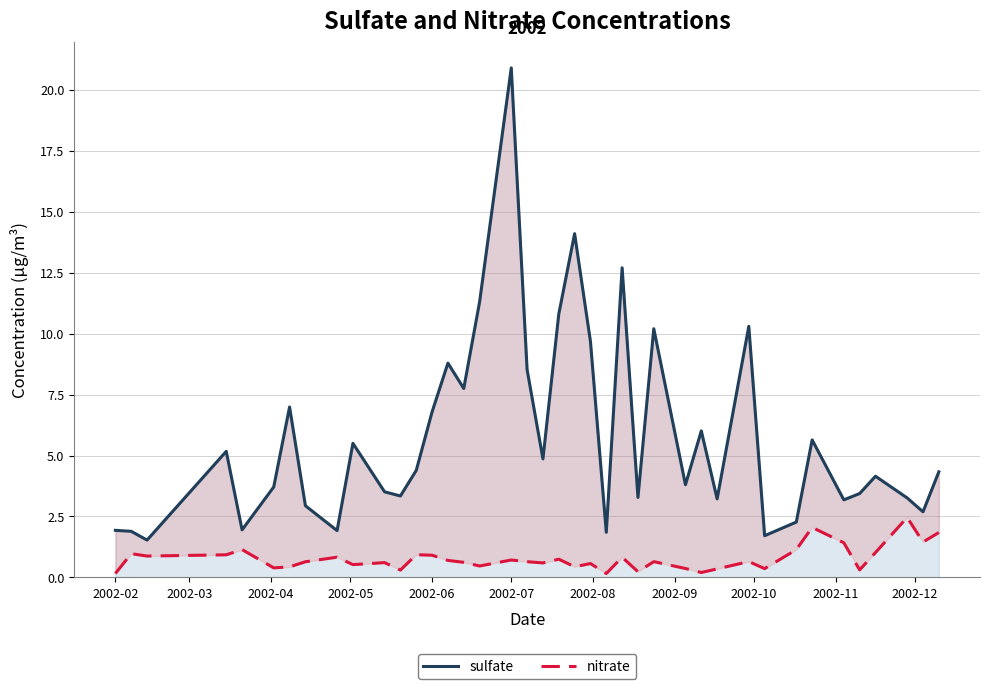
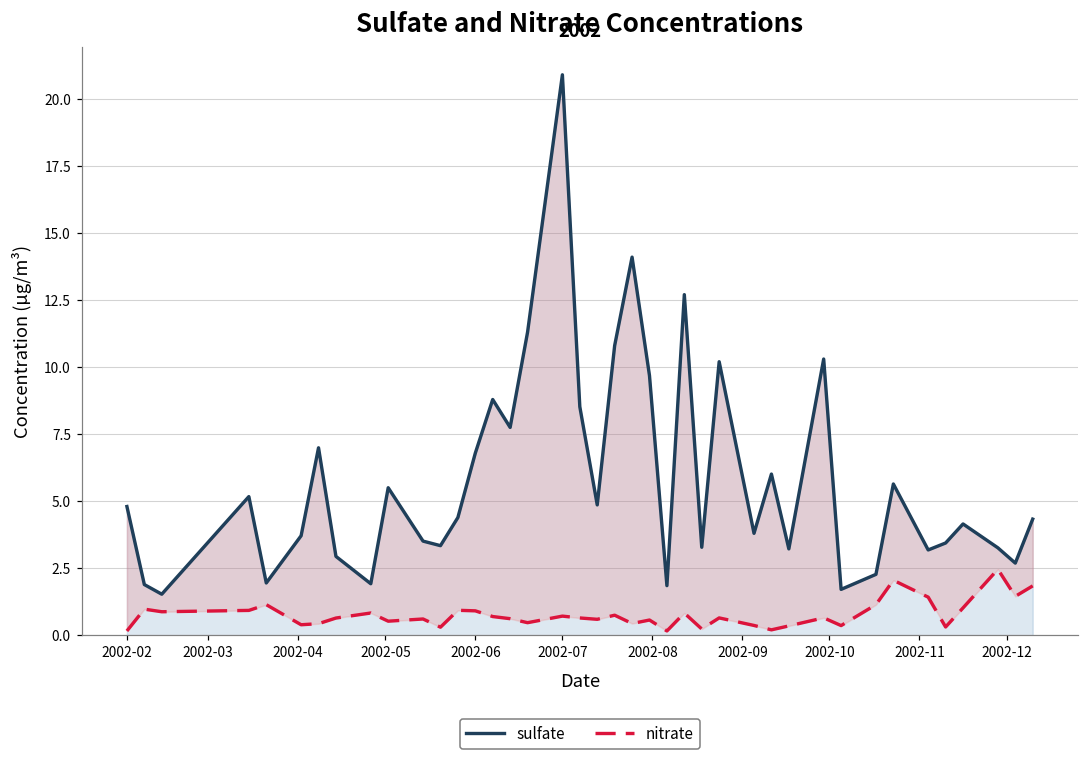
  {
    "sulfate": {
-     "2002-02": 1.9,
+     "2002-02": 4.8,
      "2002-06": 6.8,
      "2002-07": 20.9
    },
    "nitrate": {
      "2002-02": 0.2,
      "2002-06": 0.9,
      "2002-07": 0.7
    }
  }
